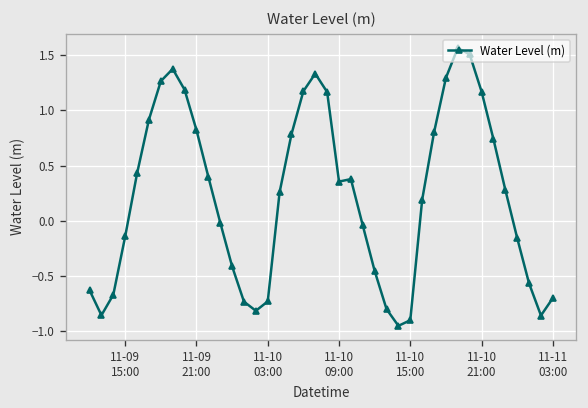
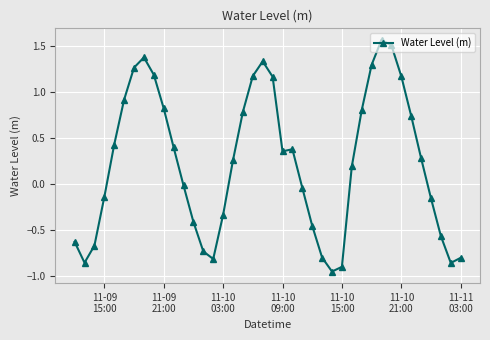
  {
    "11-09 15:00": -0.1,
    "11-09 21:00": 0.8,
-   "11-10 03:00": -0.7,
+   "11-10 03:00": -0.3,
    "11-10 09:00": 0.4,
    "11-10 15:00": -0.9,
    "11-10 21:00": 1.2,
-   "11-11 03:00": -0.7
+   "11-11 03:00": -0.8
  }
